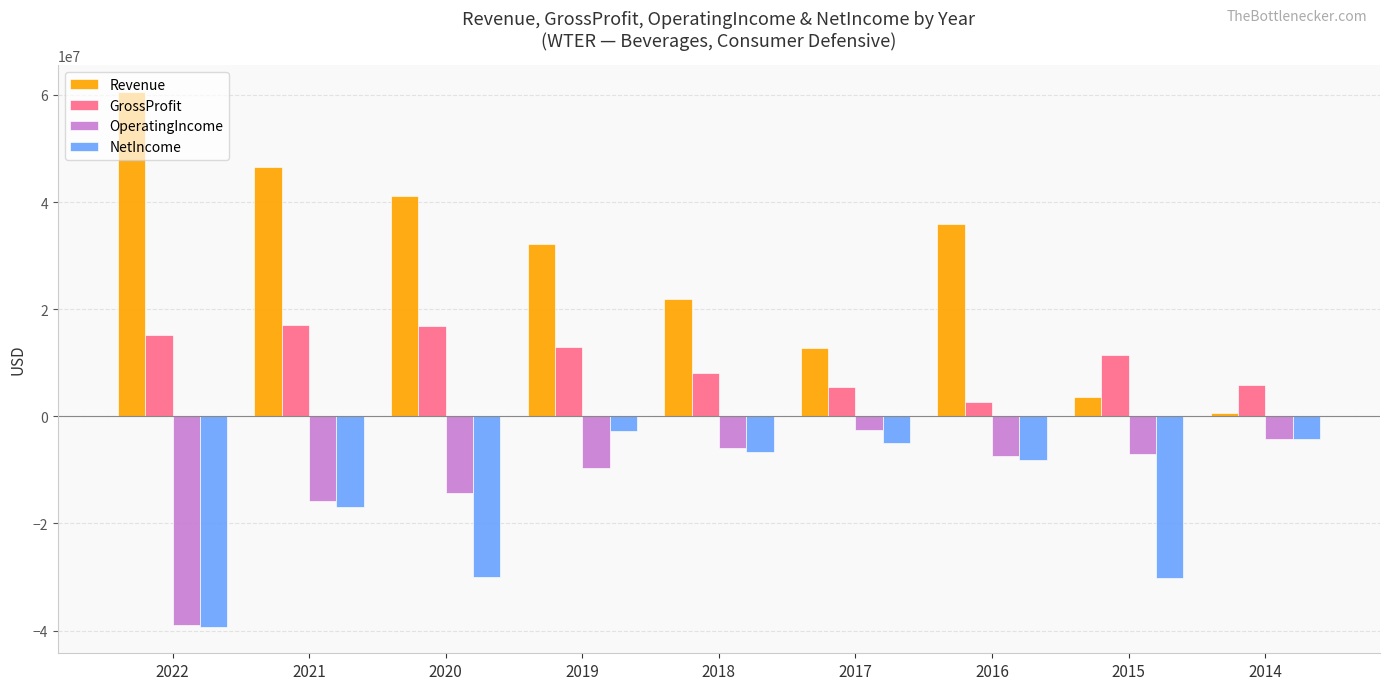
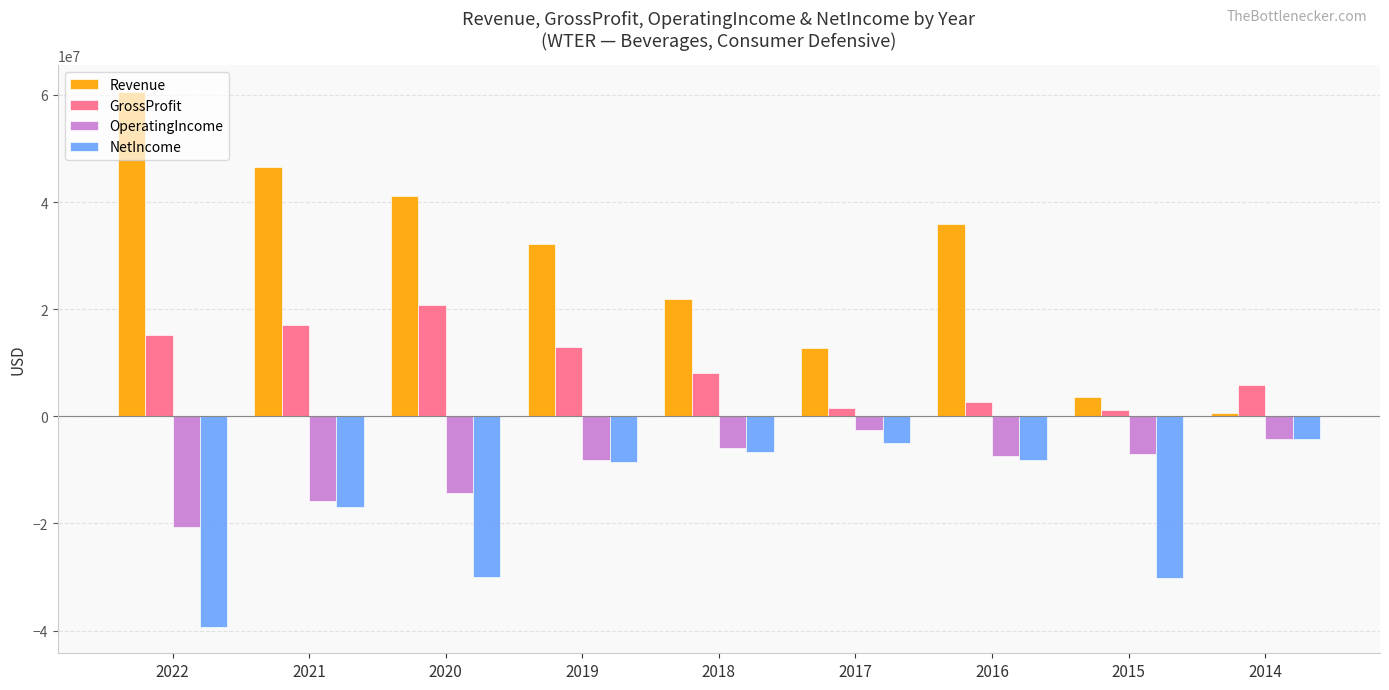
  {
    "Revenue": {
      "2021": 47000000,
      "2020": 41000000,
      "2019": 32000000,
      "2018": 22000000,
      "2017": 13000000,
      "2016": 36000000,
      "2015": 4000000,
      "2014": 1000000
    },
    "GrossProfit": {
      "2022": 15000000,
      "2021": 17000000,
-     "2020": 17000000,
+     "2020": 21000000,
      "2019": 13000000,
      "2018": 8000000,
-     "2017": 5000000,
+     "2017": 1000000,
      "2016": 3000000,
-     "2015": 11000000,
+     "2015": 1000000,
      "2014": 6000000
    },
    "OperatingIncome": {
-     "2022": -39000000,
+     "2022": -21000000,
      "2021": -16000000,
      "2020": -14000000,
-     "2019": -10000000,
+     "2019": -8000000,
      "2018": -6000000,
      "2017": -3000000,
      "2016": -7000000,
      "2015": -7000000,
      "2014": -4000000
    },
    "NetIncome": {
      "2022": -39000000,
      "2021": -17000000,
      "2020": -30000000,
-     "2019": -3000000,
+     "2019": -9000000,
      "2018": -7000000,
      "2017": -5000000,
      "2016": -8000000,
      "2015": -30000000,
      "2014": -4000000
    }
  }
